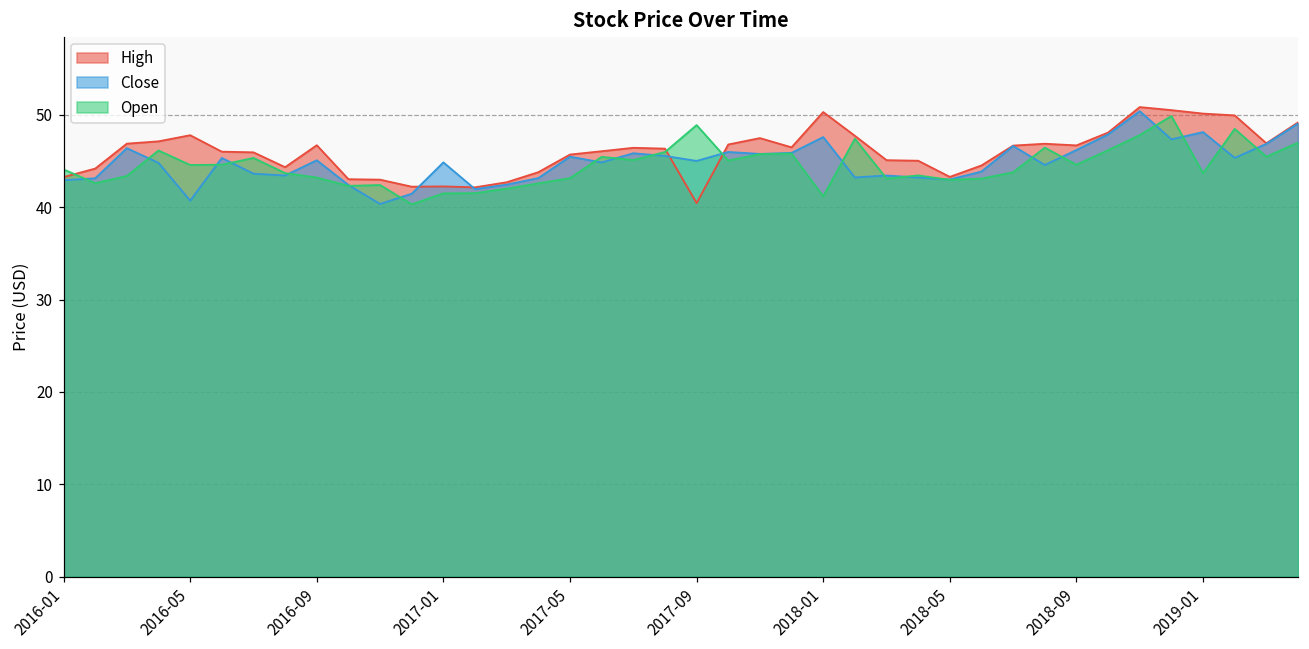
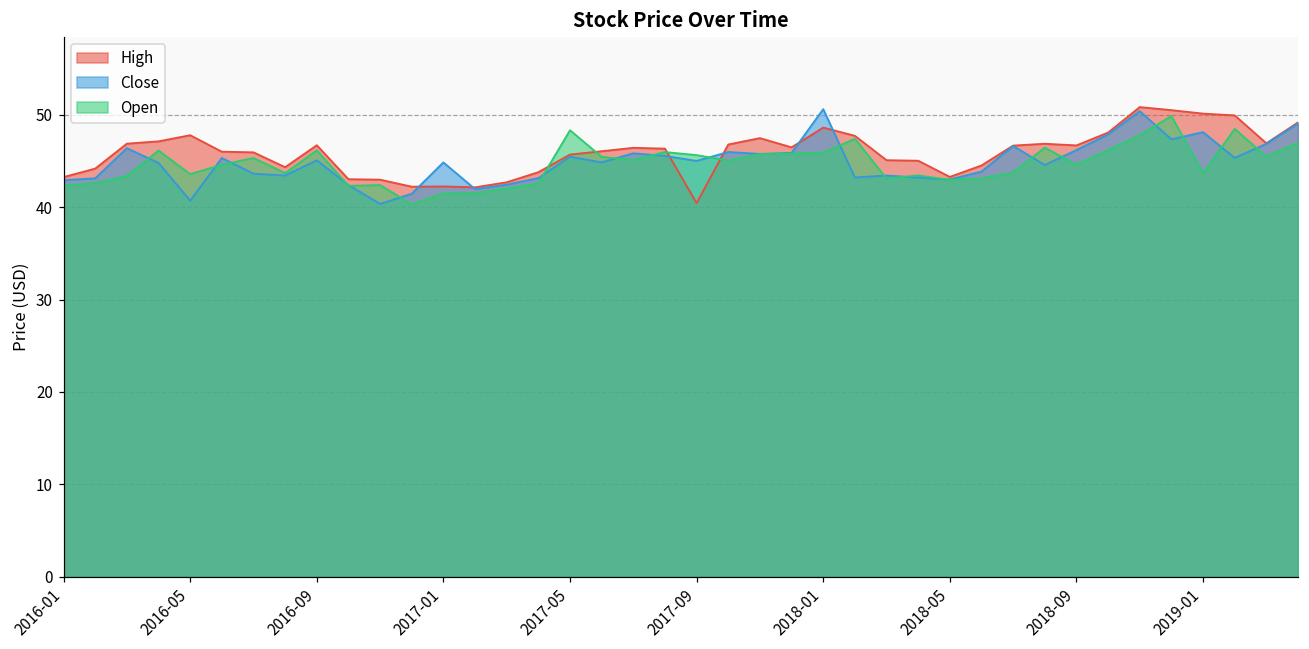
  {
    "High": {
      "2016-01": 43,
      "2016-05": 48,
      "2016-09": 47,
      "2017-01": 42,
      "2017-09": 40,
-     "2018-01": 50,
+     "2018-01": 49,
      "2018-09": 47,
      "2019-01": 50
    },
    "Close": {
      "2016-01": 43,
      "2016-05": 41,
      "2016-09": 45,
      "2017-01": 45,
      "2017-09": 45,
-     "2018-01": 48,
+     "2018-01": 51,
      "2018-09": 46,
      "2019-01": 48
    },
    "Open": {
-     "2016-01": 44,
-     "2016-05": 45,
-     "2016-09": 43,
+     "2016-01": 42,
+     "2016-05": 44,
+     "2016-09": 46,
      "2017-01": 42,
-     "2017-05": 43,
-     "2017-09": 49,
-     "2018-01": 41,
+     "2017-05": 48,
+     "2017-09": 46,
+     "2018-01": 46,
      "2018-09": 45,
      "2019-01": 44
    }
  }
